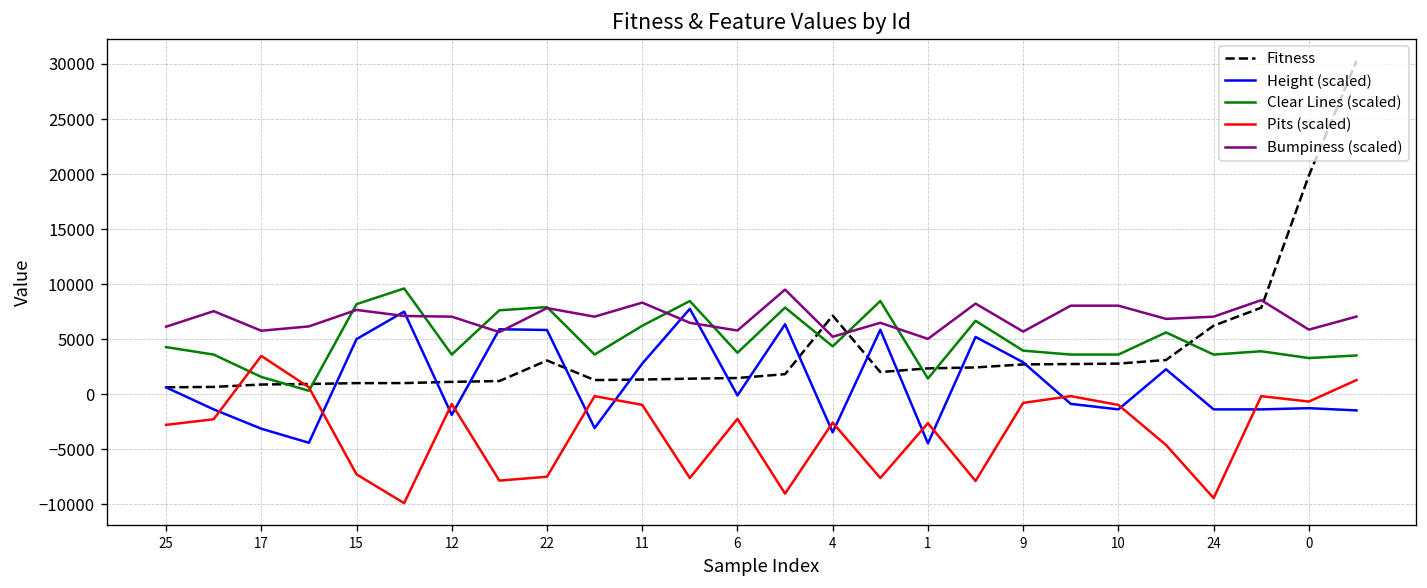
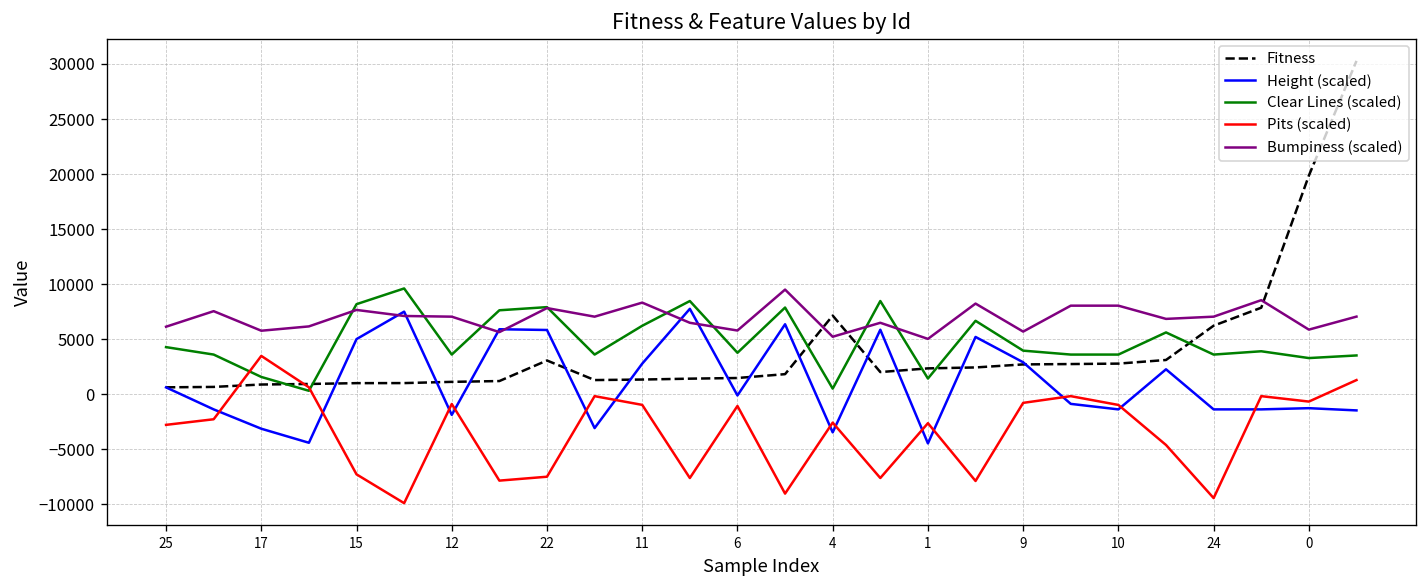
  {
    "Fitness": {
      "12": 1000,
      "22": 3000,
      "6": 1000,
      "4": 7000,
      "10": 3000,
      "24": 6000,
      "0": 20000
    },
    "Height (scaled)": {
      "12": -2000,
      "22": 6000,
      "6": 0,
      "4": -3000,
      "10": -1000,
      "24": -1000,
      "0": -1000
    },
    "Clear Lines (scaled)": {
      "12": 4000,
      "6": 4000,
-     "4": 4000,
+     "4": 0,
      "10": 4000,
      "24": 4000,
      "0": 3000
    },
    "Pits (scaled)": {
      "12": -1000,
      "22": -8000,
-     "6": -2000,
+     "6": -1000,
      "4": -3000,
      "10": -1000,
      "24": -9000,
      "0": -1000
    },
    "Bumpiness (scaled)": {
      "12": 7000,
      "6": 6000,
      "4": 5000,
      "10": 8000,
      "24": 7000,
      "0": 6000
    }
  }
